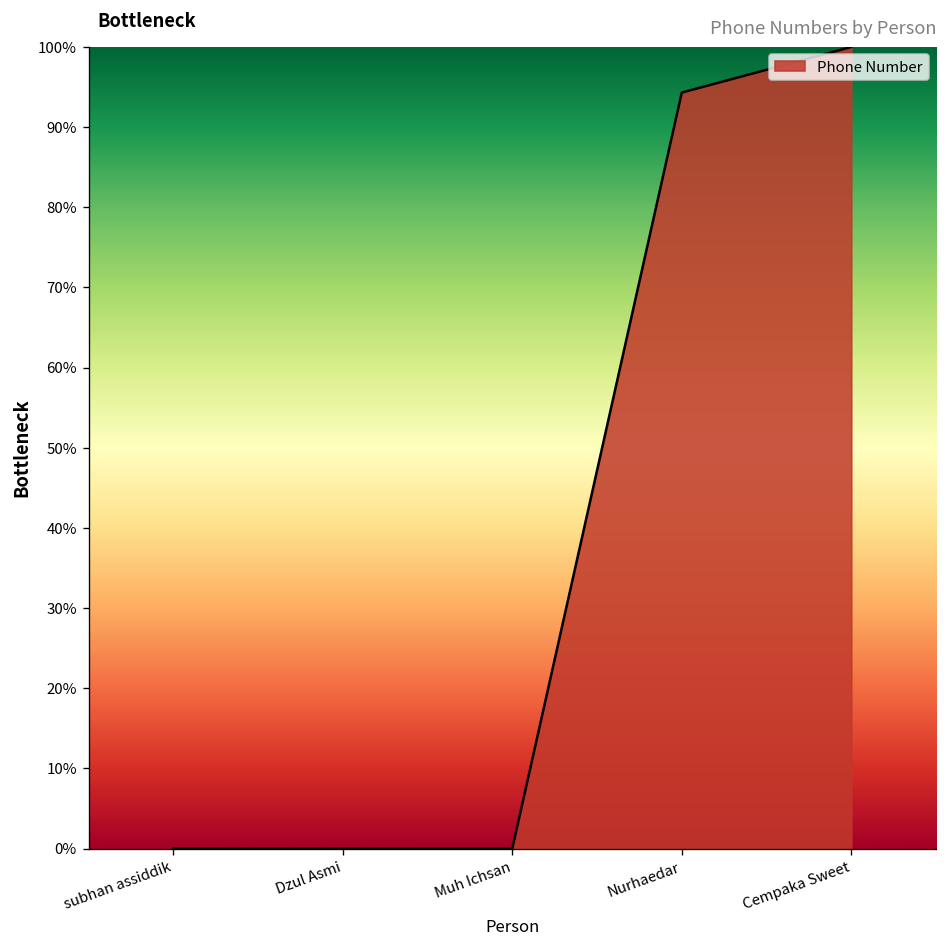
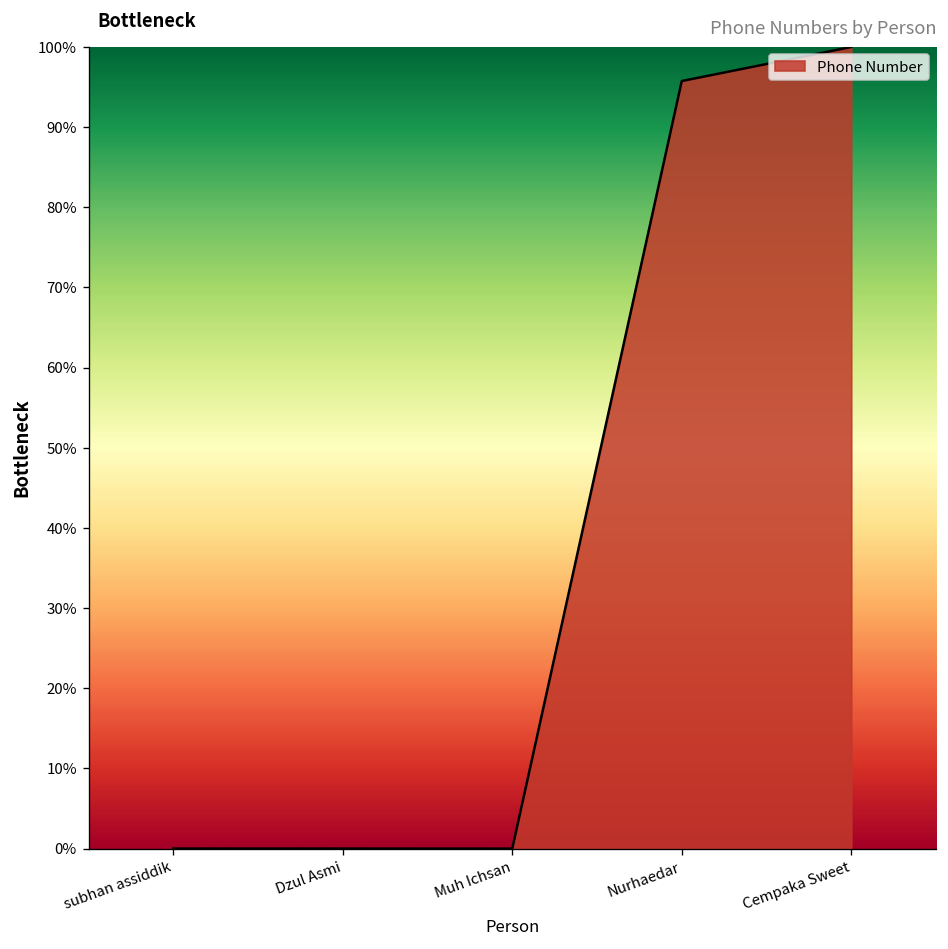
  {
    "subhan assiddik": "0%",
    "Dzul Asmi": "0%",
    "Muh Ichsan": "0%",
-   "Nurhaedar": "94%",
+   "Nurhaedar": "96%",
    "Cempaka Sweet": "100%"
  }
